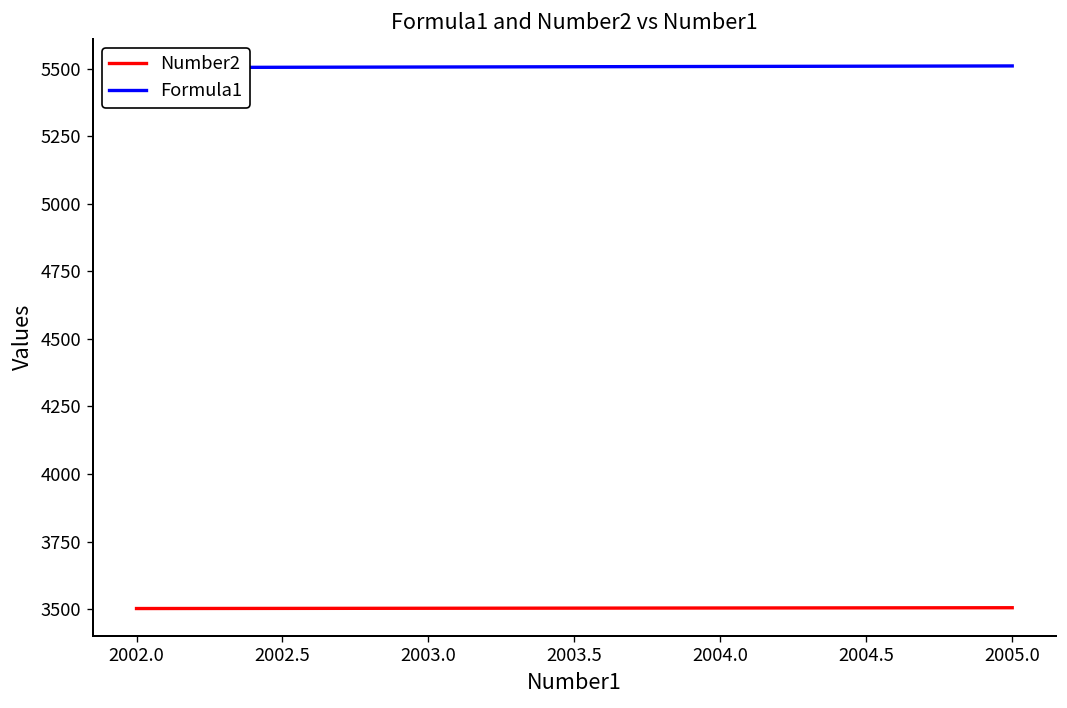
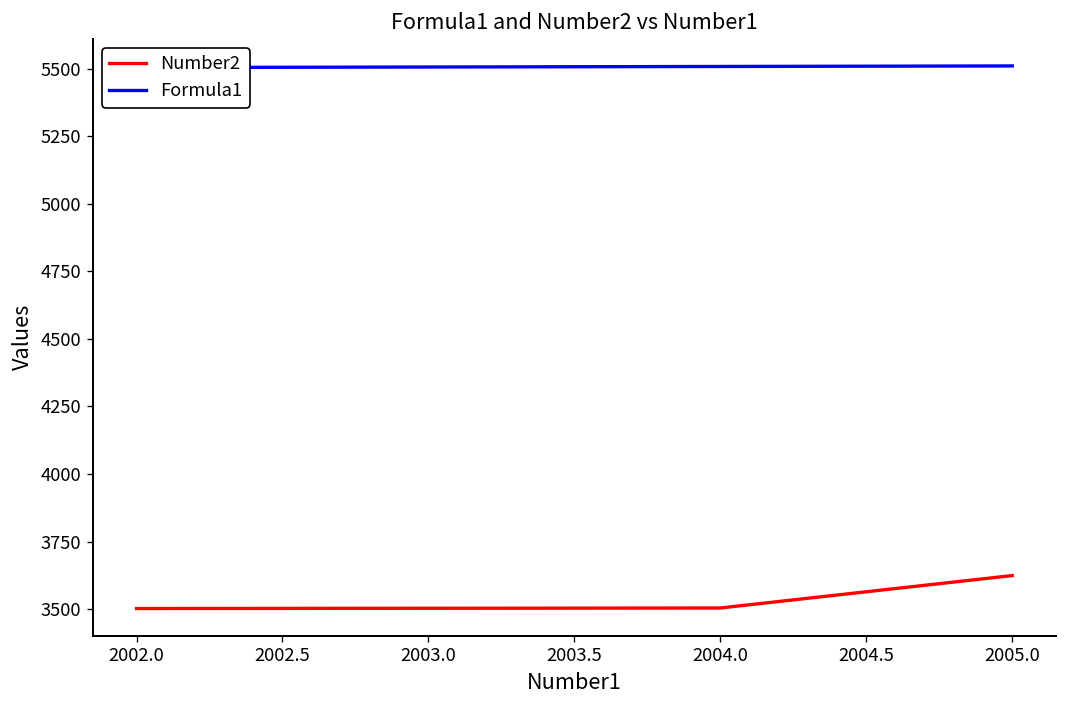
  {
    "Number2": {
      "2002.0": 3500,
      "2003.0": 3500,
      "2004.0": 3500,
-     "2005.0": 3510
+     "2005.0": 3620
    },
    "Formula1": {
      "2003.0": 5510,
      "2004.0": 5510,
      "2005.0": 5510
    }
  }
